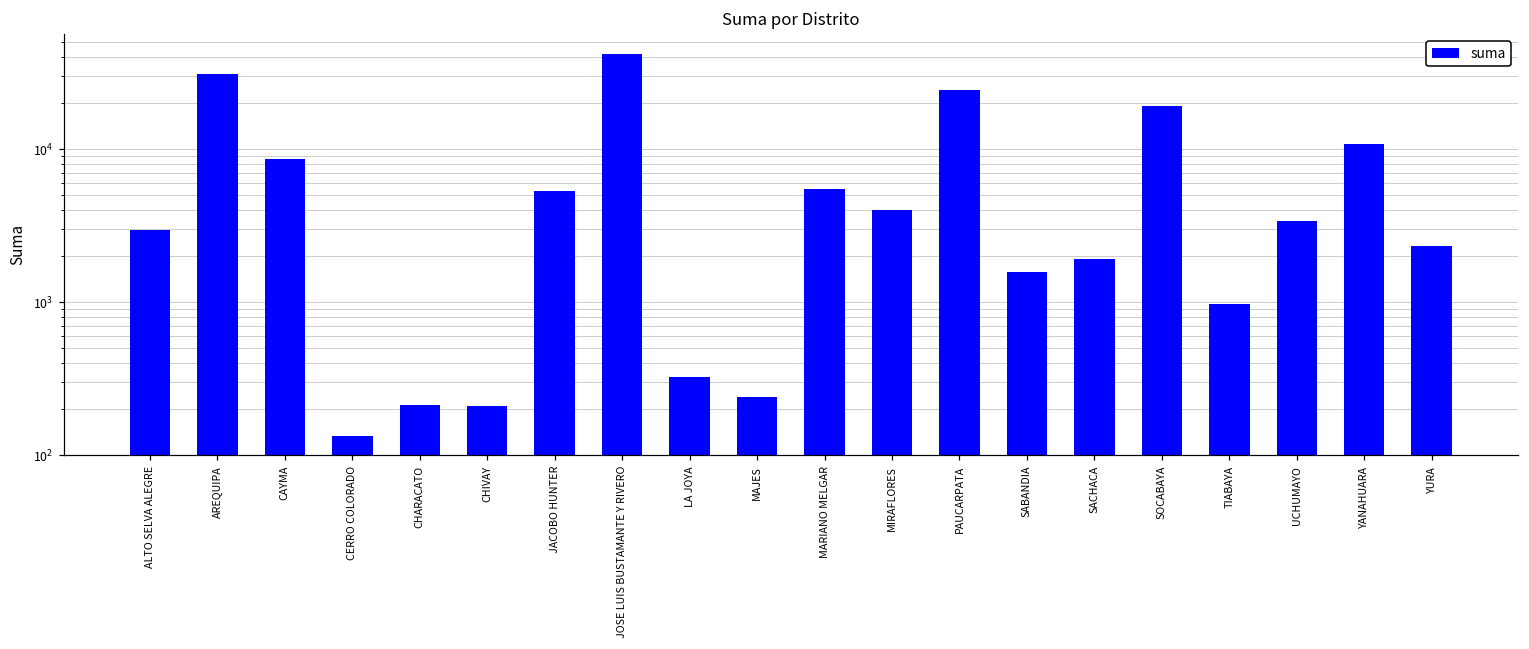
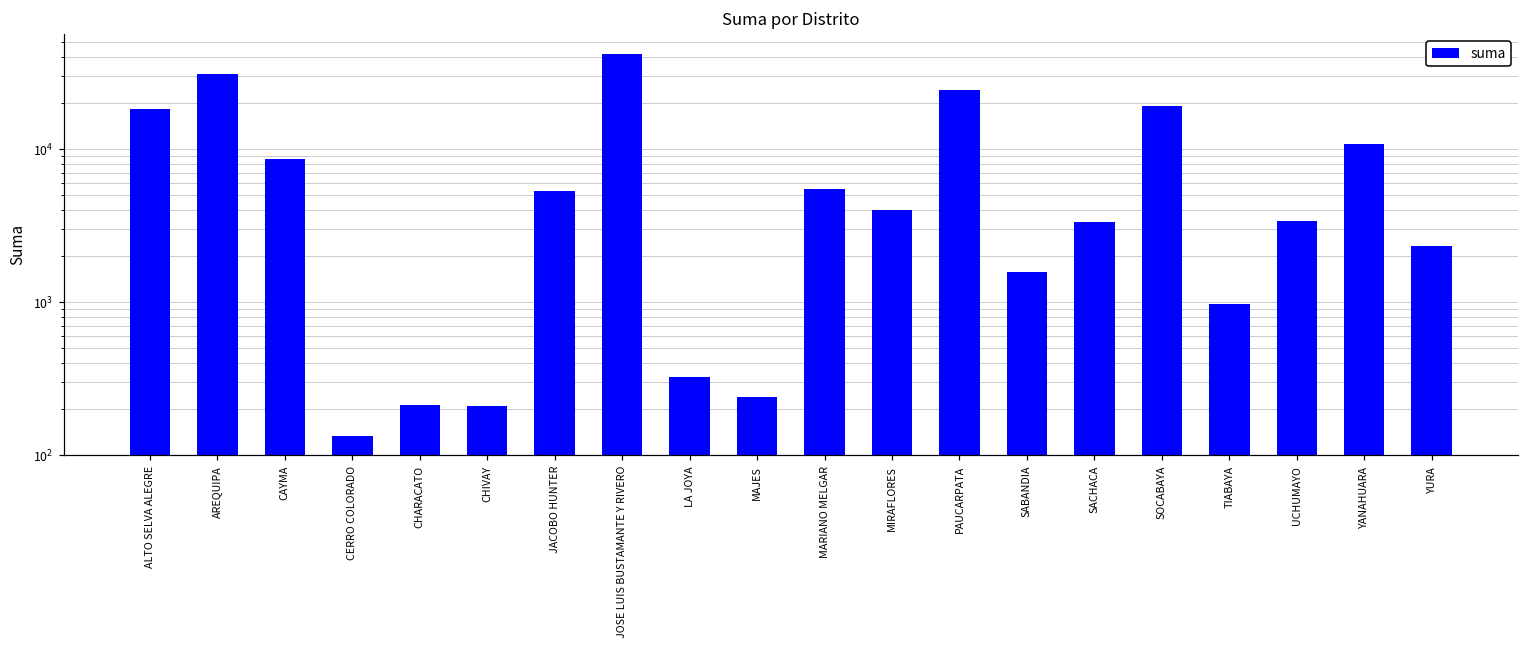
  {
-   "ALTO SELVA ALEGRE": 3000,
+   "ALTO SELVA ALEGRE": 18000,
    "AREQUIPA": 31000,
    "CAYMA": 9000,
    "CERRO COLORADO": 130,
    "CHARACATO": 210,
    "CHIVAY": 210,
    "JACOBO HUNTER": 5300,
    "JOSE LUIS BUSTAMANTE Y RIVERO": 42000,
    "LA JOYA": 320,
    "MAJES": 240,
    "MARIANO MELGAR": 5500,
    "MIRAFLORES": 4000,
    "PAUCARPATA": 24000,
    "SABANDIA": 1600,
-   "SACHACA": 1900,
+   "SACHACA": 3400,
    "SOCABAYA": 19000,
    "TIABAYA": 1000,
    "UCHUMAYO": 3400,
    "YANAHUARA": 11000,
    "YURA": 2300
  }
